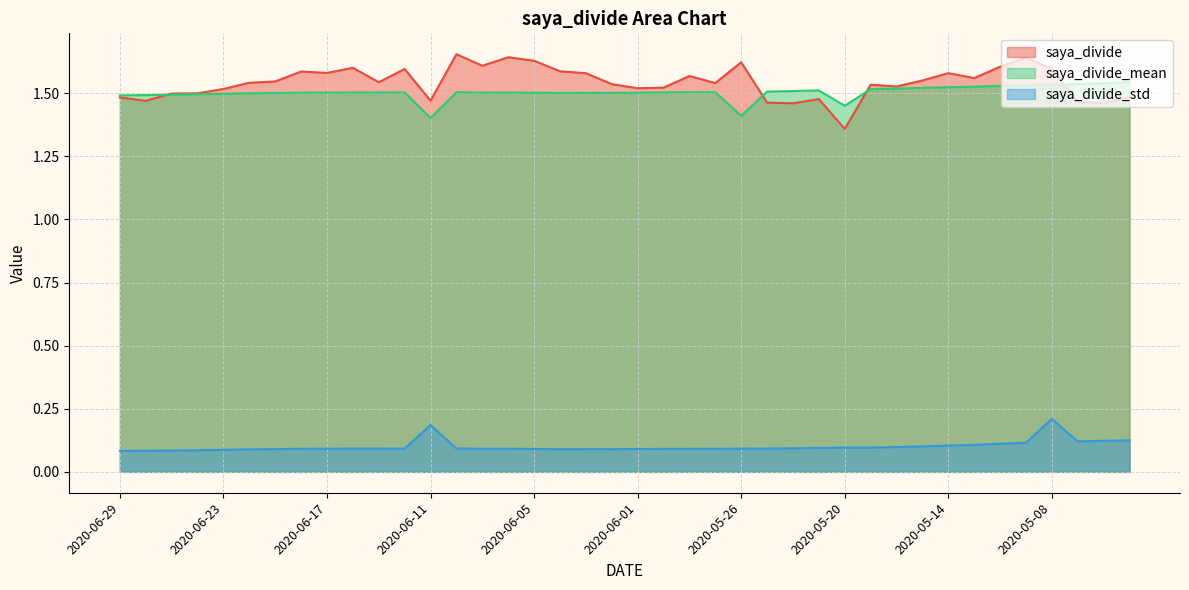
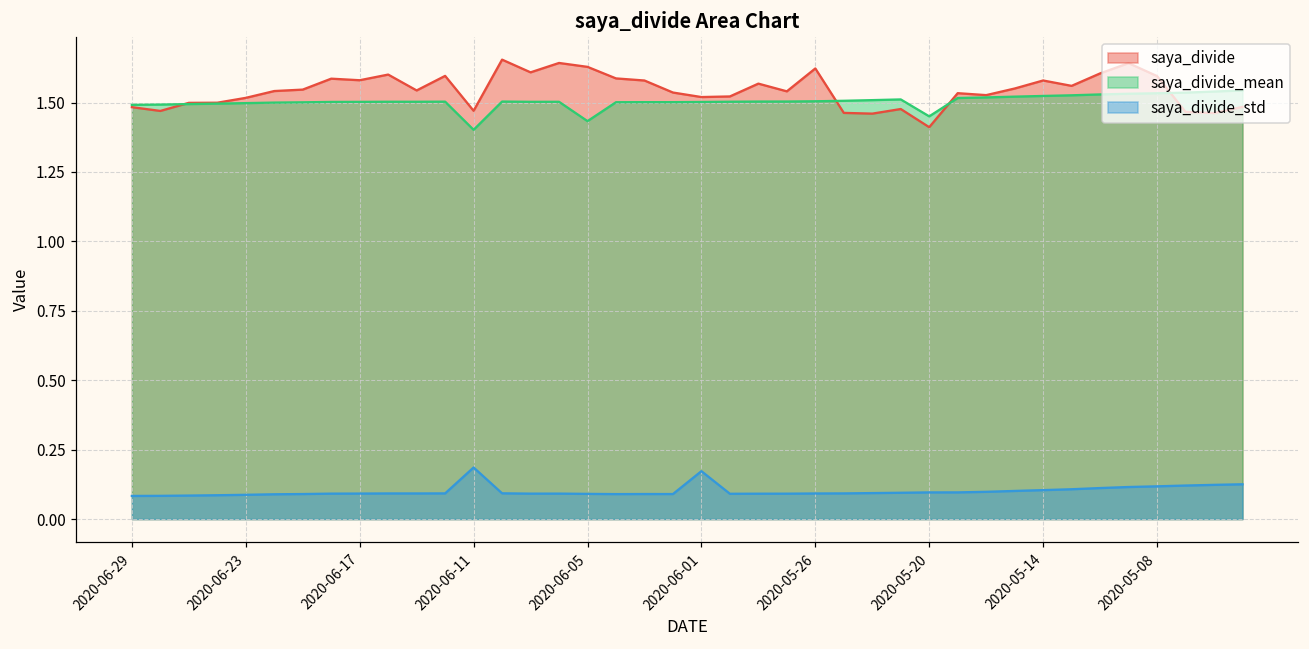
  {
    "saya_divide": {
      "2020-06-23": 1.52,
      "2020-06-17": 1.58,
      "2020-06-11": 1.47,
      "2020-06-05": 1.63,
      "2020-06-01": 1.52,
      "2020-05-26": 1.62,
-     "2020-05-20": 1.36,
+     "2020-05-20": 1.41,
      "2020-05-14": 1.58
    },
    "saya_divide_mean": {
      "2020-06-23": 1.50,
      "2020-06-17": 1.50,
      "2020-06-11": 1.40,
-     "2020-06-05": 1.50,
+     "2020-06-05": 1.43,
      "2020-06-01": 1.50,
-     "2020-05-26": 1.41,
+     "2020-05-26": 1.50,
      "2020-05-20": 1.45,
      "2020-05-14": 1.52
    },
    "saya_divide_std": {
      "2020-06-29": 0.08,
      "2020-06-23": 0.09,
      "2020-06-17": 0.09,
      "2020-06-11": 0.19,
      "2020-06-05": 0.09,
-     "2020-06-01": 0.09,
+     "2020-06-01": 0.17,
      "2020-05-26": 0.09,
      "2020-05-20": 0.10,
      "2020-05-14": 0.10,
-     "2020-05-08": 0.21
+     "2020-05-08": 0.12
    }
  }
